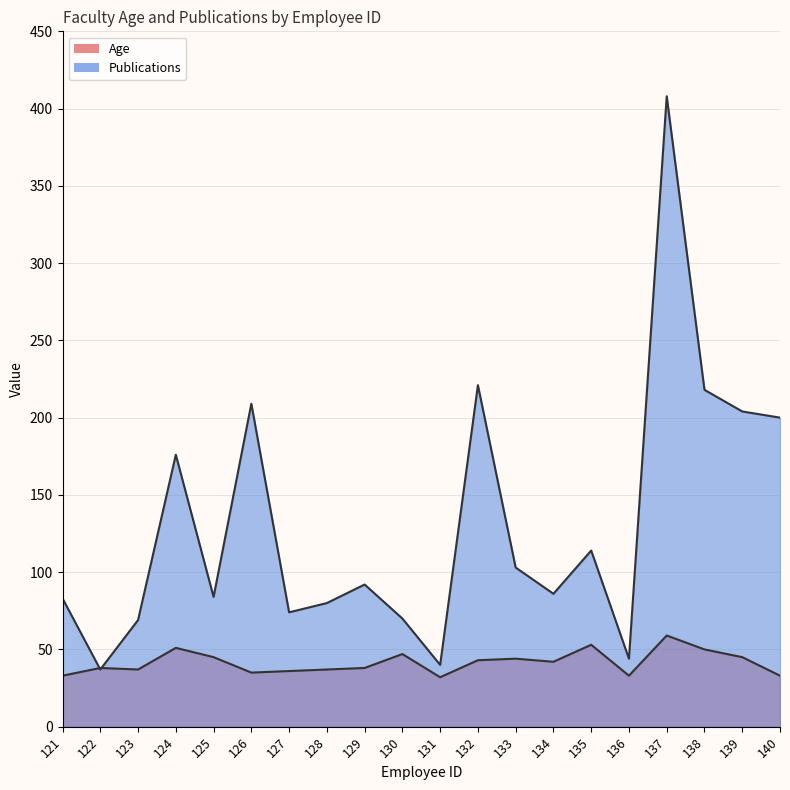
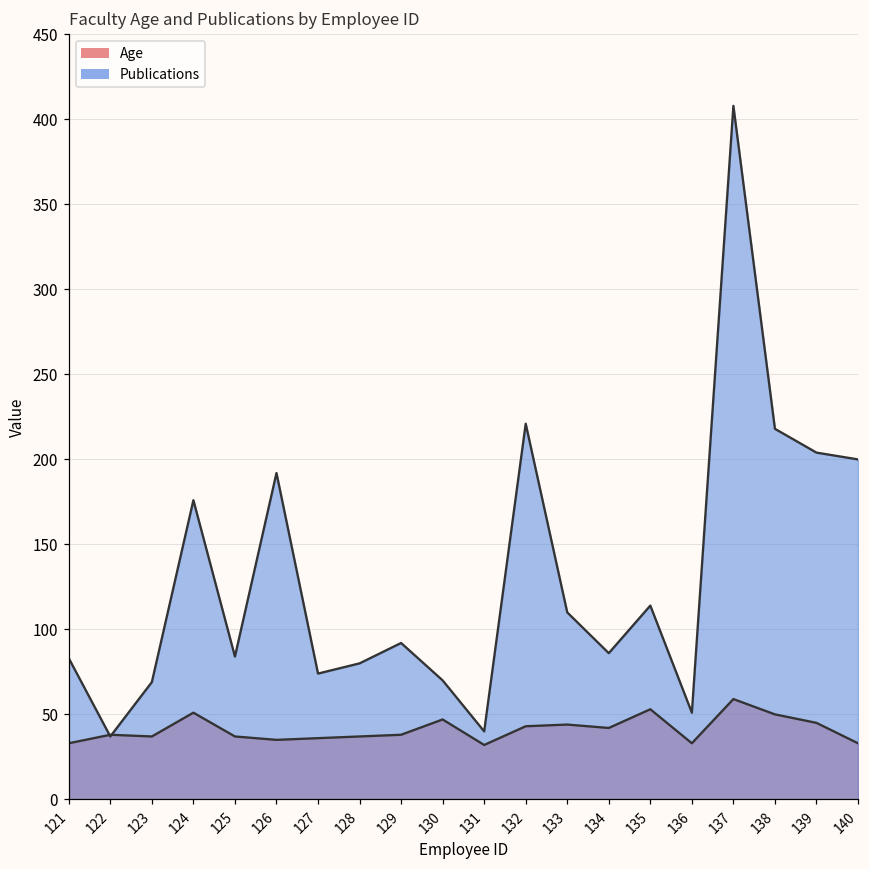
  {
    "Age": {
      "121": 33,
      "123": 37,
      "124": 51,
-     "125": 45,
+     "125": 37,
      "126": 35,
      "127": 36,
      "128": 37,
      "129": 38,
      "130": 47,
      "131": 32,
      "132": 43,
      "133": 44,
      "134": 42,
      "135": 53,
      "136": 33,
      "137": 59,
      "138": 50,
      "139": 45,
      "140": 33
    },
    "Publications": {
      "121": 83,
      "123": 69,
      "124": 176,
      "125": 84,
-     "126": 209,
+     "126": 192,
      "127": 74,
      "128": 80,
      "129": 92,
      "130": 70,
      "131": 40,
      "132": 221,
-     "133": 103,
+     "133": 110,
      "134": 86,
      "135": 114,
-     "136": 44,
+     "136": 51,
      "137": 408,
      "138": 218,
      "139": 204,
      "140": 200
    }
  }
